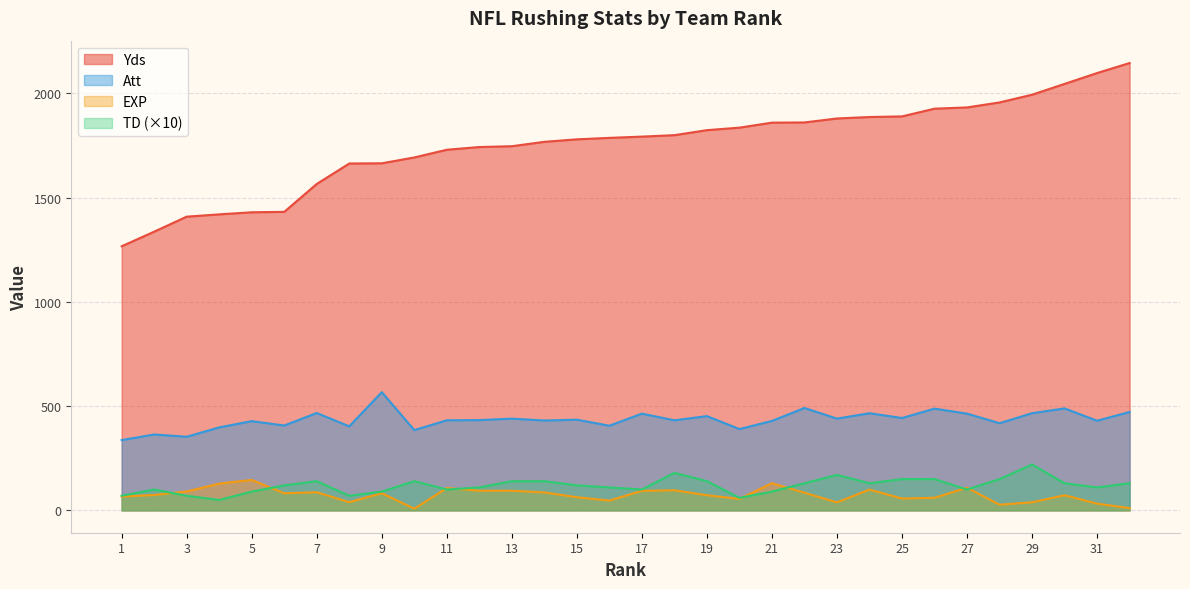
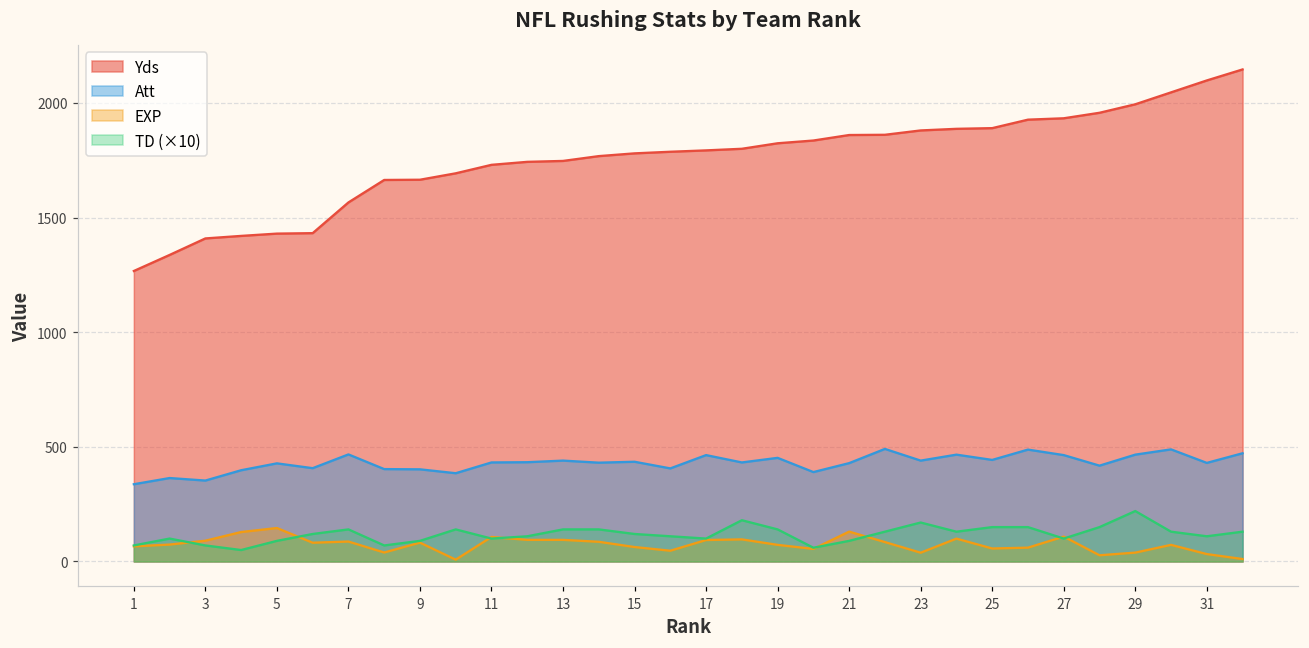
  {
    "Yds": {
      "1": 1270,
      "3": 1410,
      "5": 1430,
      "7": 1570,
      "9": 1670,
      "11": 1730,
      "13": 1750,
      "15": 1780,
      "17": 1790,
      "19": 1820,
      "21": 1860,
      "23": 1880,
      "25": 1890,
      "27": 1930,
      "29": 1990,
      "31": 2100
    },
    "Att": {
      "1": 340,
      "3": 350,
      "5": 430,
      "7": 470,
-     "9": 570,
+     "9": 400,
      "11": 430,
      "13": 440,
      "15": 440,
      "17": 460,
      "19": 450,
      "21": 430,
      "23": 440,
      "25": 440,
      "27": 460,
      "29": 470,
      "31": 430
    },
    "EXP": {
      "3": 90,
      "5": 150,
      "7": 90,
      "13": 90,
      "15": 60,
      "19": 70,
      "21": 130,
      "23": 40,
      "25": 60,
      "29": 40,
      "31": 30
    },
    "TD (×10)": {
      "3": 70,
      "5": 90,
      "7": 140,
      "13": 140,
      "15": 120,
      "19": 140,
      "21": 90,
      "23": 170,
      "25": 150,
      "29": 220,
      "31": 110
    }
  }
